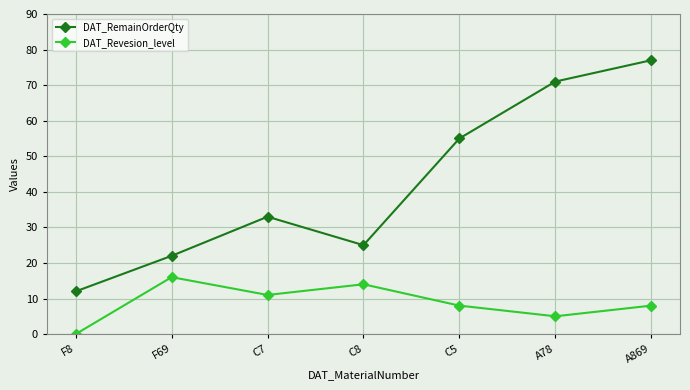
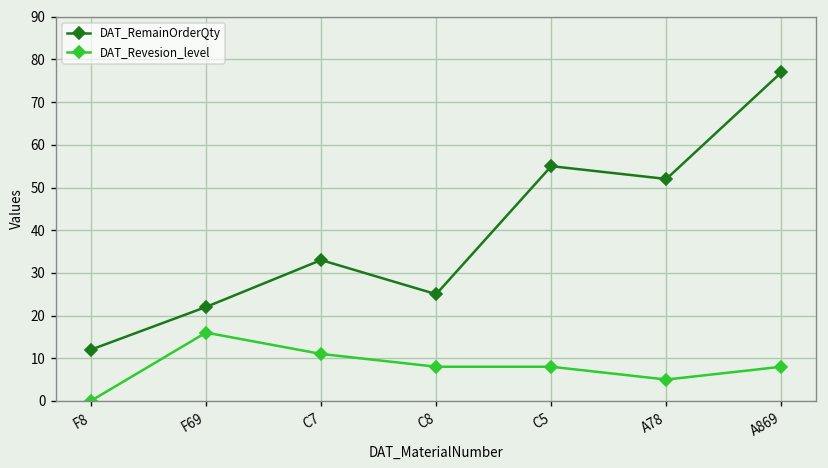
  {
    "DAT_RemainOrderQty": {
      "F8": 12,
      "F69": 22,
      "C7": 33,
      "C8": 25,
      "C5": 55,
-     "A78": 71,
+     "A78": 52,
      "A869": 77
    },
    "DAT_Revesion_level": {
      "F8": 0,
      "F69": 16,
      "C7": 11,
-     "C8": 14,
+     "C8": 8,
      "C5": 8,
      "A78": 5,
      "A869": 8
    }
  }
